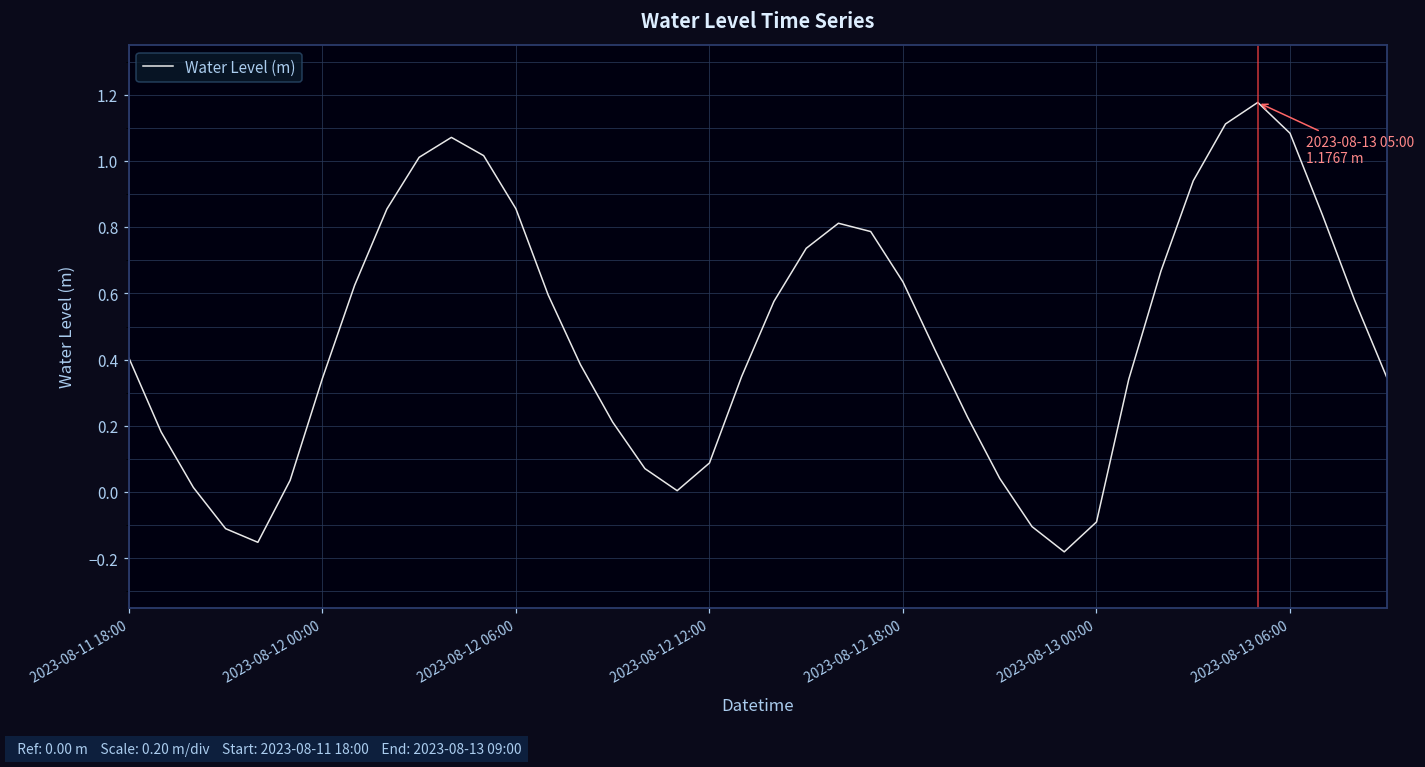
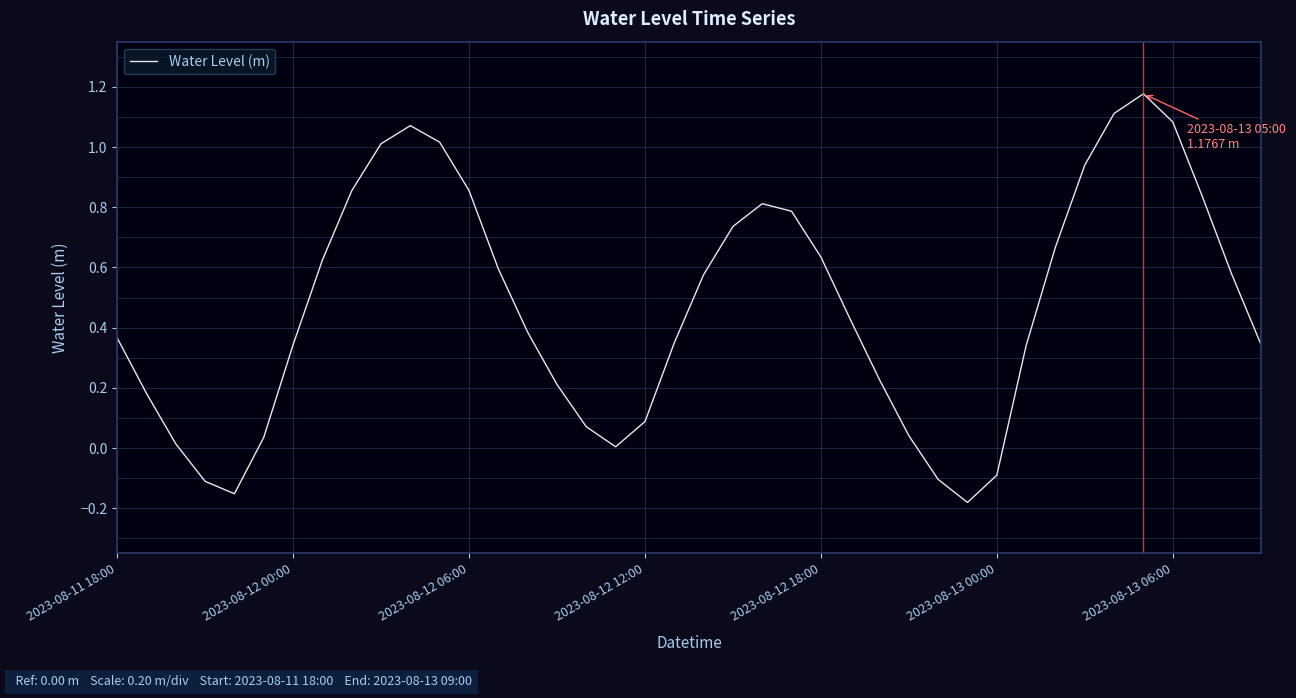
  {
-   "2023-08-11 18:00": 0.41,
+   "2023-08-11 18:00": 0.37,
    "2023-08-12 00:00": 0.34,
    "2023-08-12 06:00": 0.86,
    "2023-08-12 12:00": 0.09,
    "2023-08-12 18:00": 0.63,
    "2023-08-13 00:00": -0.09
  }
